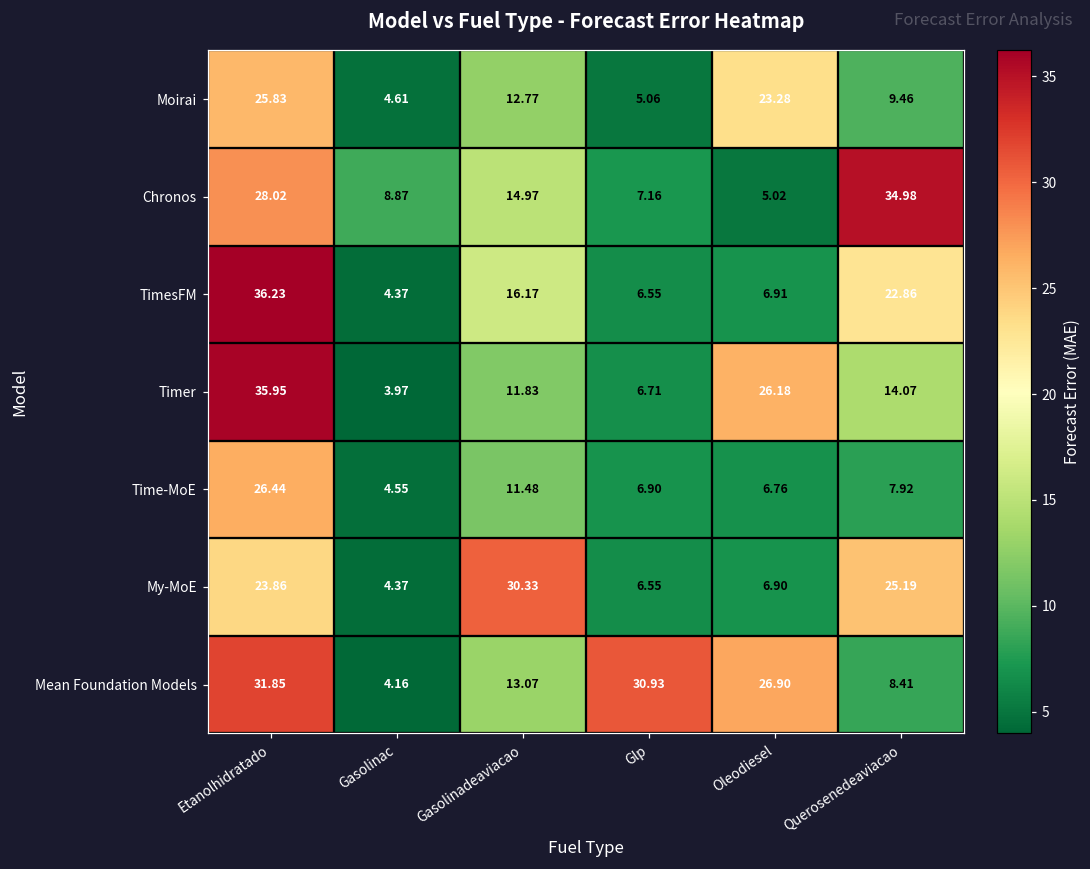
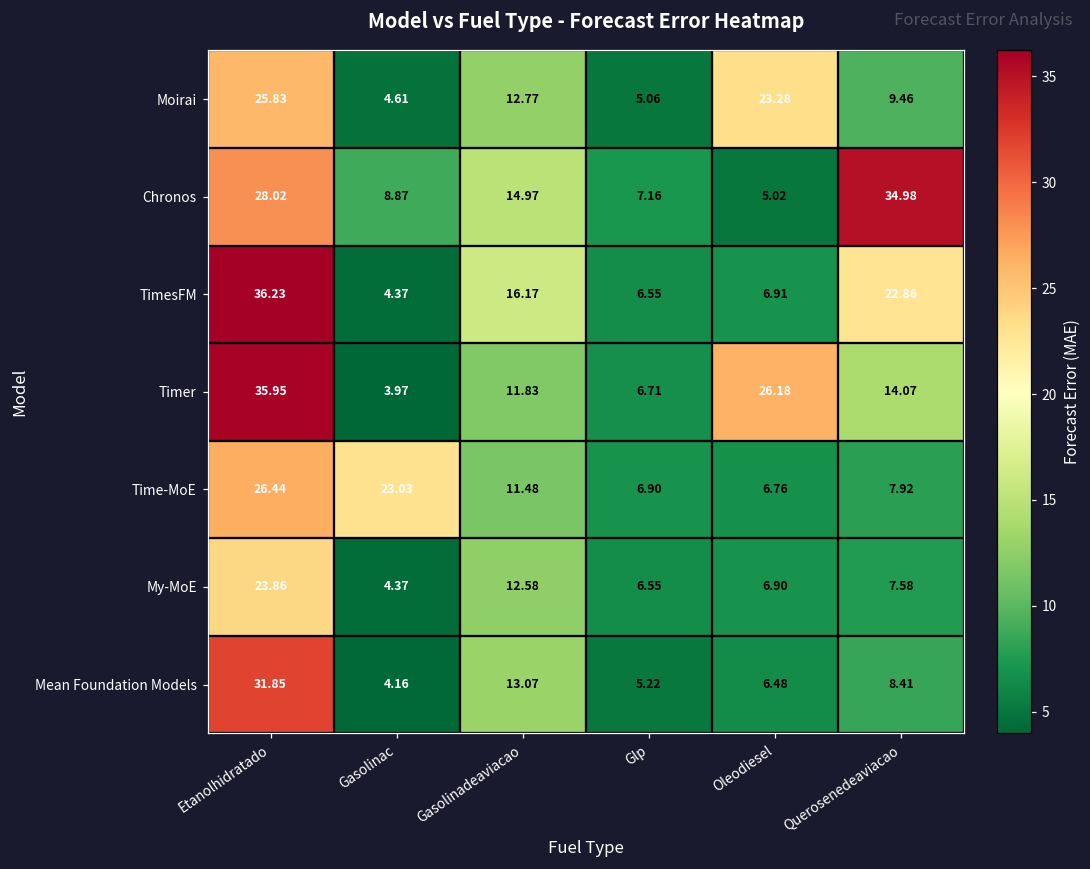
  {
    "Moirai": {
      "Etanolhidratado": 25.83,
      "Gasolinac": 4.61,
      "Gasolinadeaviacao": 12.77,
      "Glp": 5.06,
      "Oleodiesel": 23.28,
      "Querosenedeaviacao": 9.46
    },
    "Chronos": {
      "Etanolhidratado": 28.02,
      "Gasolinac": 8.87,
      "Gasolinadeaviacao": 14.97,
      "Glp": 7.16,
      "Oleodiesel": 5.02,
      "Querosenedeaviacao": 34.98
    },
    "TimesFM": {
      "Etanolhidratado": 36.23,
      "Gasolinac": 4.37,
      "Gasolinadeaviacao": 16.17,
      "Glp": 6.55,
      "Oleodiesel": 6.91,
      "Querosenedeaviacao": 22.86
    },
    "Timer": {
      "Etanolhidratado": 35.95,
      "Gasolinac": 3.97,
      "Gasolinadeaviacao": 11.83,
      "Glp": 6.71,
      "Oleodiesel": 26.18,
      "Querosenedeaviacao": 14.07
    },
    "Time-MoE": {
      "Etanolhidratado": 26.44,
-     "Gasolinac": 4.55,
+     "Gasolinac": 23.03,
      "Gasolinadeaviacao": 11.48,
      "Glp": 6.90,
      "Oleodiesel": 6.76,
      "Querosenedeaviacao": 7.92
    },
    "My-MoE": {
      "Etanolhidratado": 23.86,
      "Gasolinac": 4.37,
-     "Gasolinadeaviacao": 30.33,
+     "Gasolinadeaviacao": 12.58,
      "Glp": 6.55,
      "Oleodiesel": 6.90,
-     "Querosenedeaviacao": 25.19
+     "Querosenedeaviacao": 7.58
    },
    "Mean Foundation Models": {
      "Etanolhidratado": 31.85,
      "Gasolinac": 4.16,
      "Gasolinadeaviacao": 13.07,
-     "Glp": 30.93,
-     "Oleodiesel": 26.90,
+     "Glp": 5.22,
+     "Oleodiesel": 6.48,
      "Querosenedeaviacao": 8.41
    }
  }
